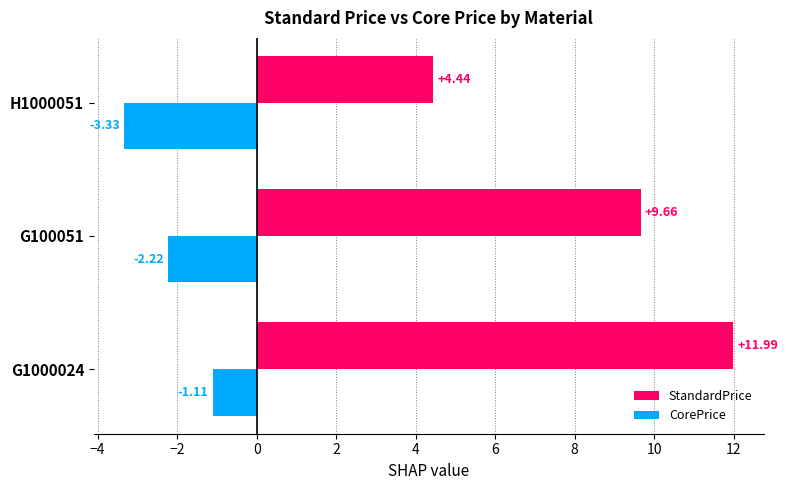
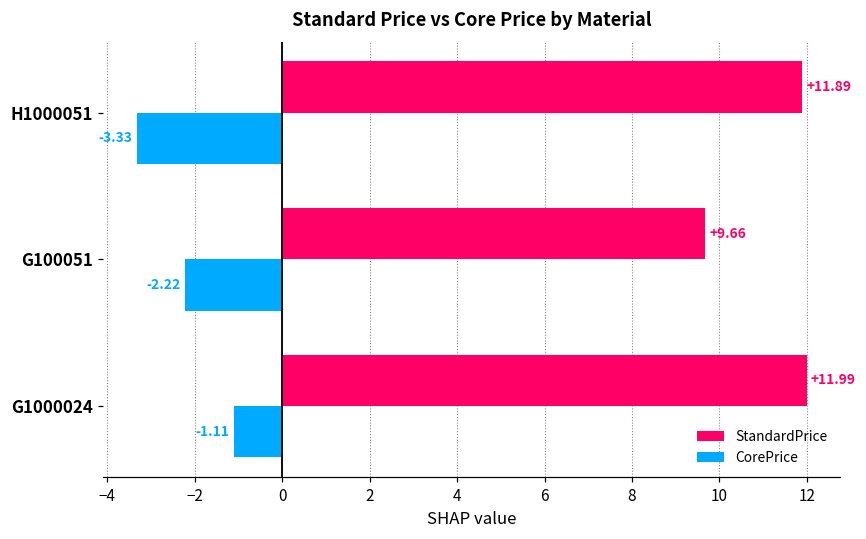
  {
    "StandardPrice": {
-     "H1000051": "+4.44",
+     "H1000051": "+11.89",
      "G100051": "+9.66",
      "G1000024": "+11.99"
    },
    "CorePrice": {
      "H1000051": "-3.33",
      "G100051": "-2.22",
      "G1000024": "-1.11"
    }
  }
